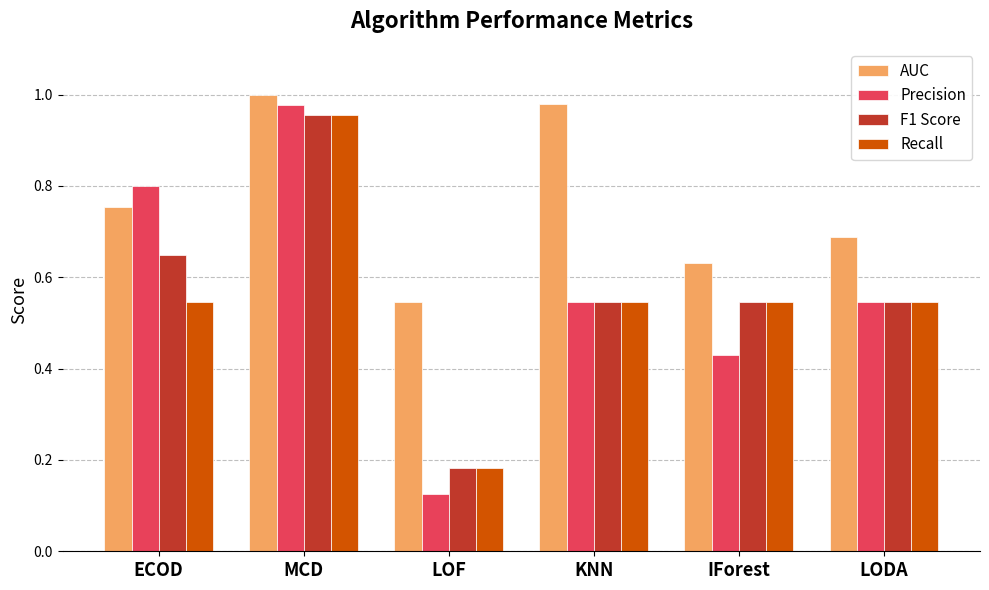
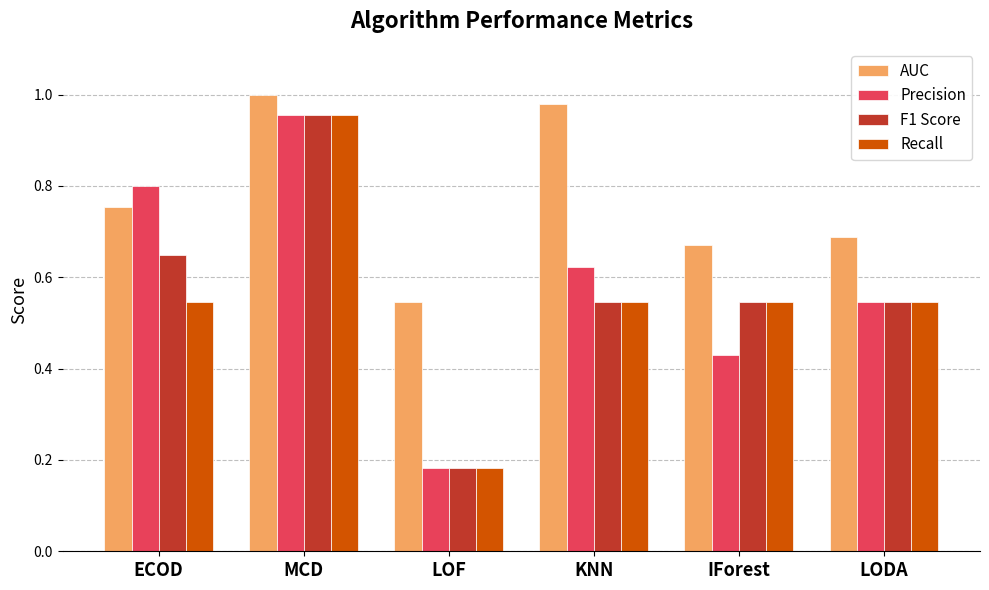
  {
    "AUC": {
      "ECOD": 0.75,
      "MCD": 1.00,
      "LOF": 0.55,
      "KNN": 0.98,
-     "IForest": 0.63,
+     "IForest": 0.67,
      "LODA": 0.69
    },
    "Precision": {
      "ECOD": 0.80,
-     "MCD": 0.98,
-     "LOF": 0.12,
-     "KNN": 0.55,
+     "MCD": 0.95,
+     "LOF": 0.18,
+     "KNN": 0.62,
      "IForest": 0.43,
      "LODA": 0.55
    }
  }
